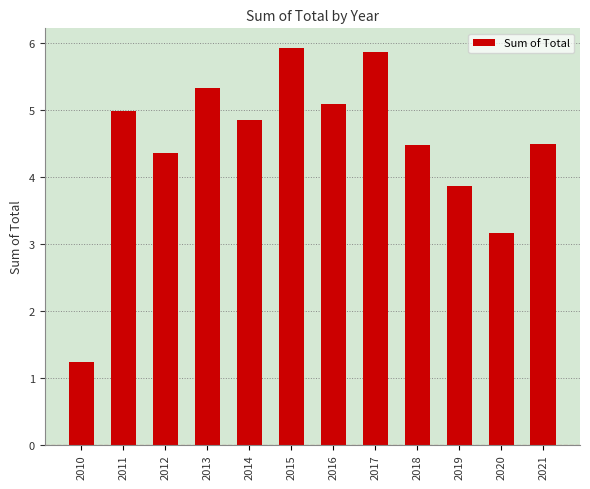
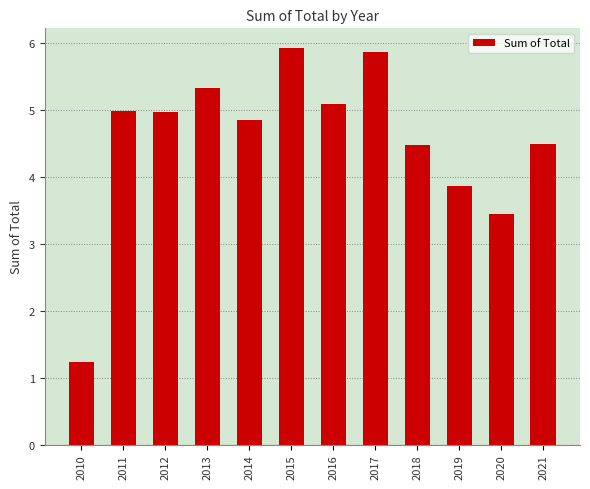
  {
    "2010": 1.2,
    "2011": 5.0,
-   "2012": 4.4,
+   "2012": 5.0,
    "2013": 5.3,
    "2014": 4.9,
    "2015": 5.9,
    "2016": 5.1,
    "2017": 5.9,
    "2018": 4.5,
    "2019": 3.9,
-   "2020": 3.2,
+   "2020": 3.5,
    "2021": 4.5
  }
